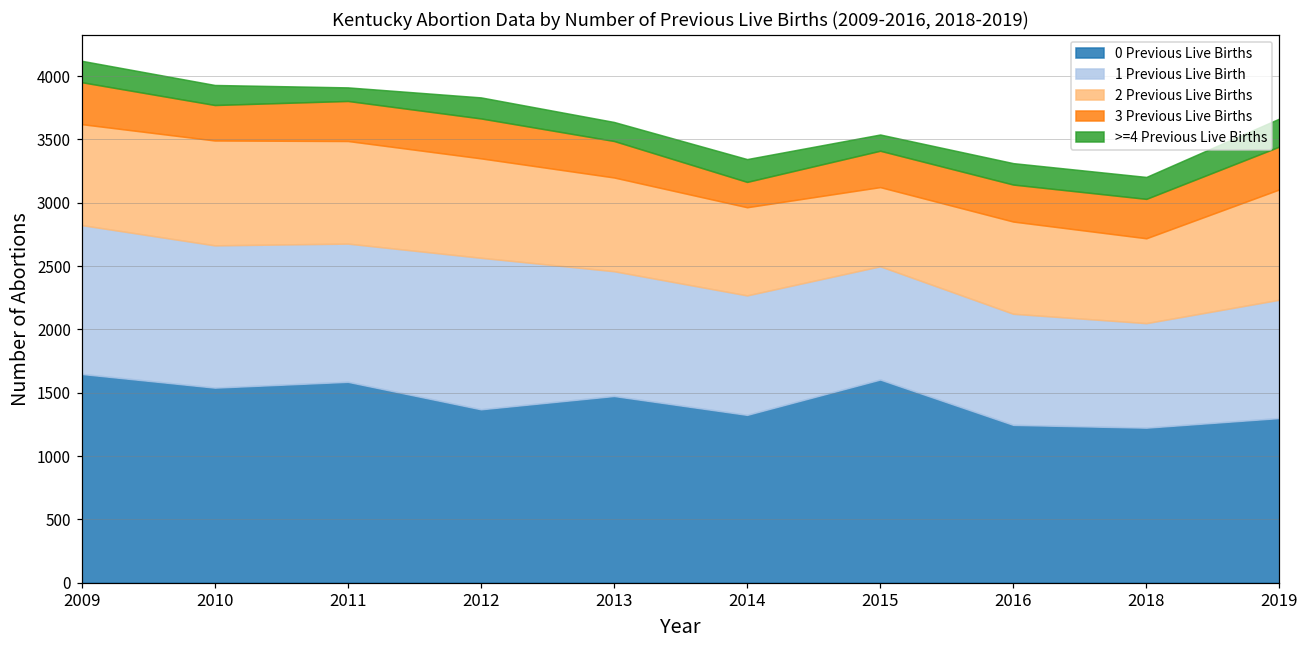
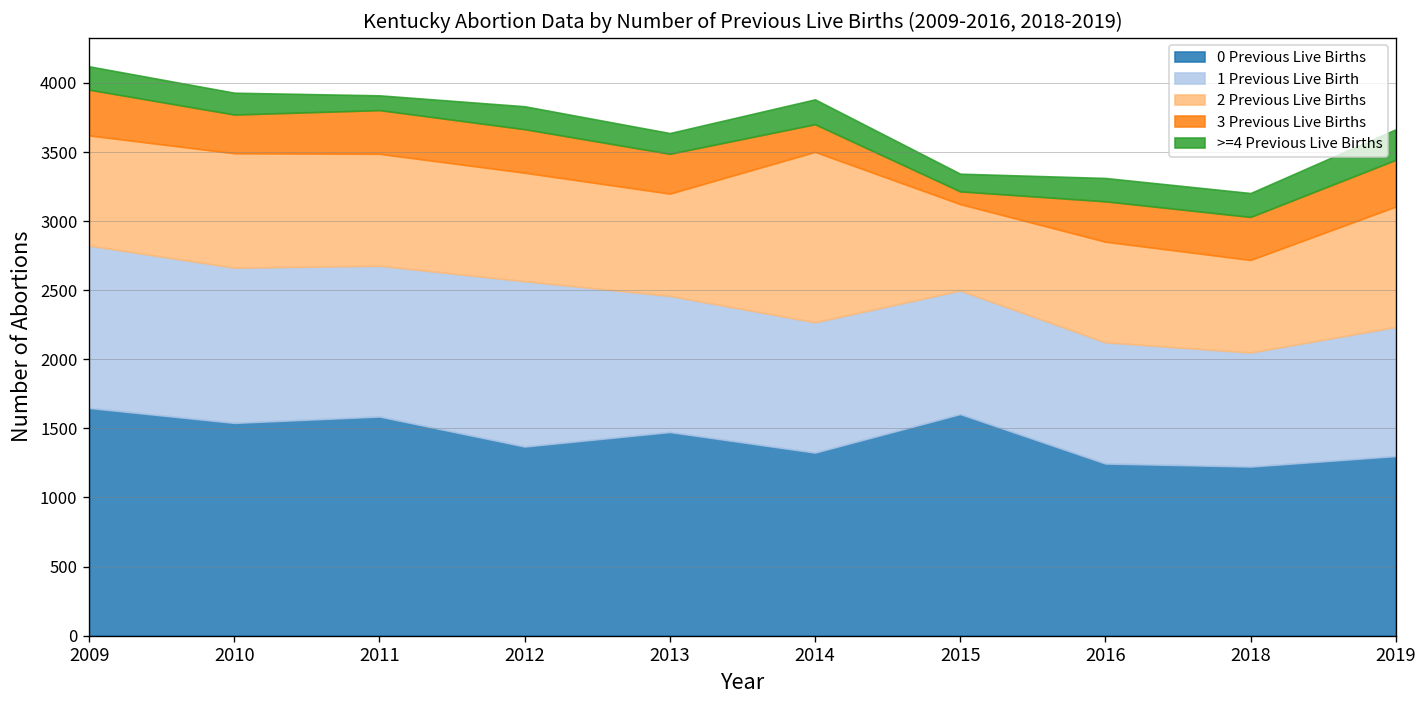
  {
    "0 Previous Live Births": {
      "2009": 1650,
      "2010": 1540,
      "2011": 1590,
      "2012": 1370,
      "2013": 1470,
      "2014": 1330,
      "2015": 1600,
      "2016": 1250,
      "2018": 1220,
      "2019": 1300
    },
    "1 Previous Live Birth": {
      "2009": 1180,
      "2010": 1120,
      "2011": 1090,
      "2012": 1200,
      "2013": 990,
      "2014": 940,
      "2015": 890,
      "2016": 880,
      "2018": 830,
      "2019": 930
    },
    "2 Previous Live Births": {
      "2009": 800,
      "2010": 830,
      "2011": 810,
      "2012": 790,
      "2013": 740,
-     "2014": 700,
+     "2014": 1230,
      "2015": 630,
      "2016": 730,
      "2018": 670,
      "2019": 870
    },
    "3 Previous Live Births": {
      "2009": 330,
      "2010": 280,
      "2011": 320,
      "2012": 320,
      "2013": 290,
      "2014": 200,
-     "2015": 290,
+     "2015": 90,
      "2016": 290,
      "2018": 310,
      "2019": 340
    },
    ">=4 Previous Live Births": {
      "2009": 170,
      "2010": 160,
      "2011": 110,
      "2012": 170,
      "2013": 150,
      "2014": 180,
      "2015": 130,
      "2016": 170,
      "2018": 170,
      "2019": 220
    }
  }
